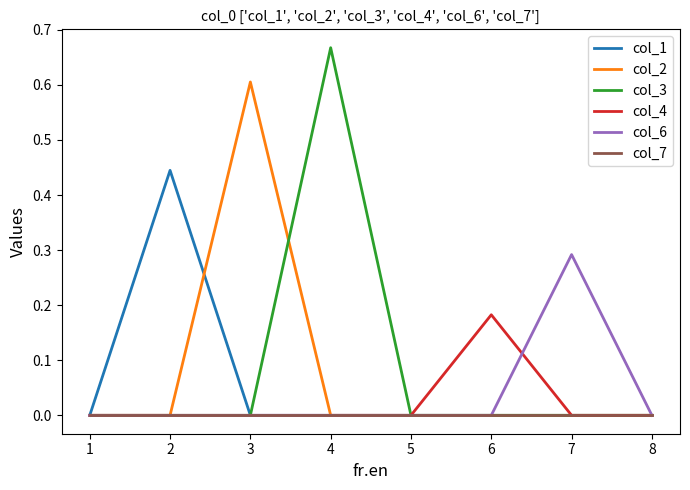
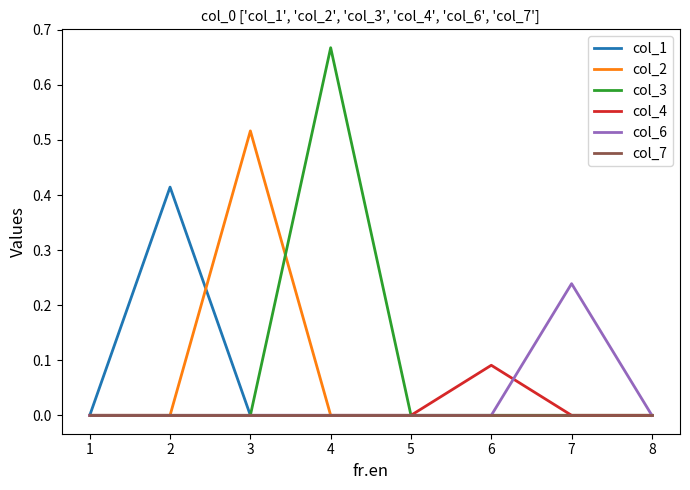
  {
    "col_1": {
-     "2": 0.44
+     "2": 0.41
    },
    "col_2": {
-     "3": 0.61
+     "3": 0.52
    },
    "col_3": {
      "4": 0.67
    },
    "col_4": {
-     "6": 0.18
+     "6": 0.09
    },
    "col_6": {
-     "7": 0.29
+     "7": 0.24
    }
  }
